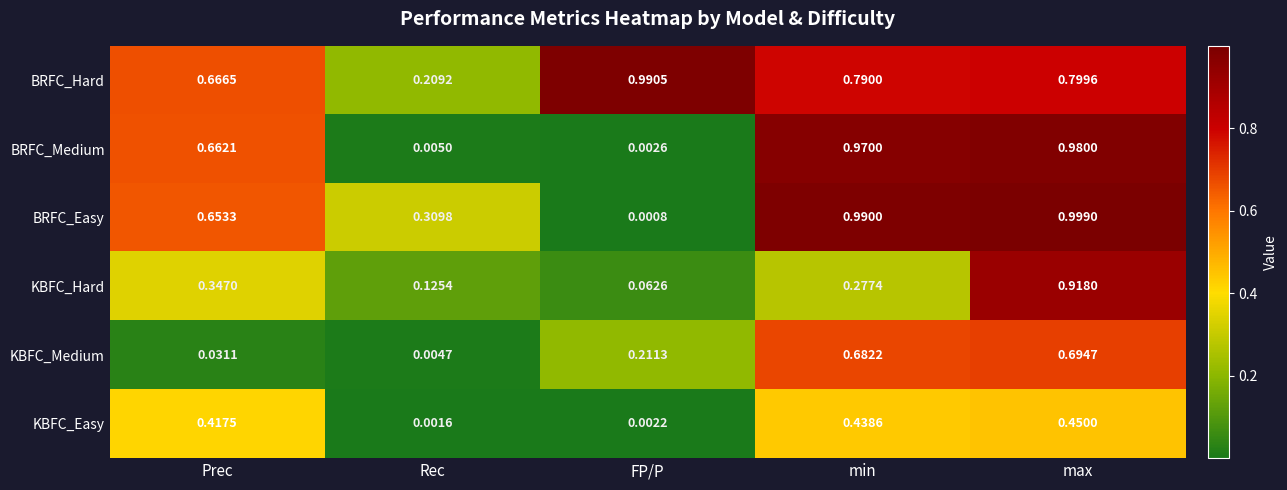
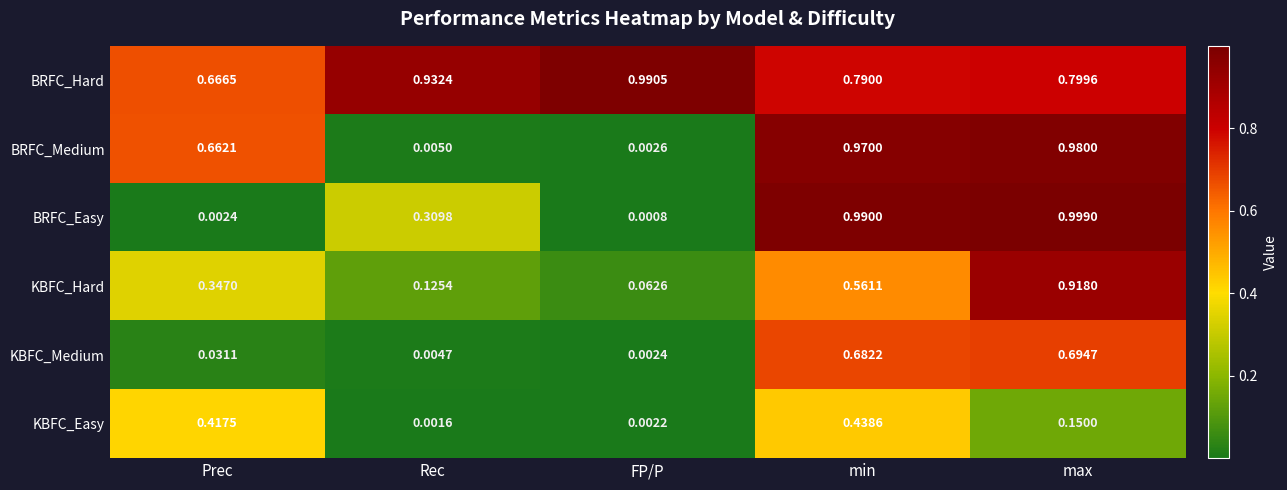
  {
    "BRFC_Hard": {
      "Prec": 0.6665,
-     "Rec": 0.2092,
+     "Rec": 0.9324,
      "FP/P": 0.9905,
      "min": 0.7900,
      "max": 0.7996
    },
    "BRFC_Medium": {
      "Prec": 0.6621,
      "Rec": 0.0050,
      "FP/P": 0.0026,
      "min": 0.9700,
      "max": 0.9800
    },
    "BRFC_Easy": {
-     "Prec": 0.6533,
+     "Prec": 0.0024,
      "Rec": 0.3098,
      "FP/P": 0.0008,
      "min": 0.9900,
      "max": 0.9990
    },
    "KBFC_Hard": {
      "Prec": 0.3470,
      "Rec": 0.1254,
      "FP/P": 0.0626,
-     "min": 0.2774,
+     "min": 0.5611,
      "max": 0.9180
    },
    "KBFC_Medium": {
      "Prec": 0.0311,
      "Rec": 0.0047,
-     "FP/P": 0.2113,
+     "FP/P": 0.0024,
      "min": 0.6822,
      "max": 0.6947
    },
    "KBFC_Easy": {
      "Prec": 0.4175,
      "Rec": 0.0016,
      "FP/P": 0.0022,
      "min": 0.4386,
-     "max": 0.4500
+     "max": 0.1500
    }
  }
